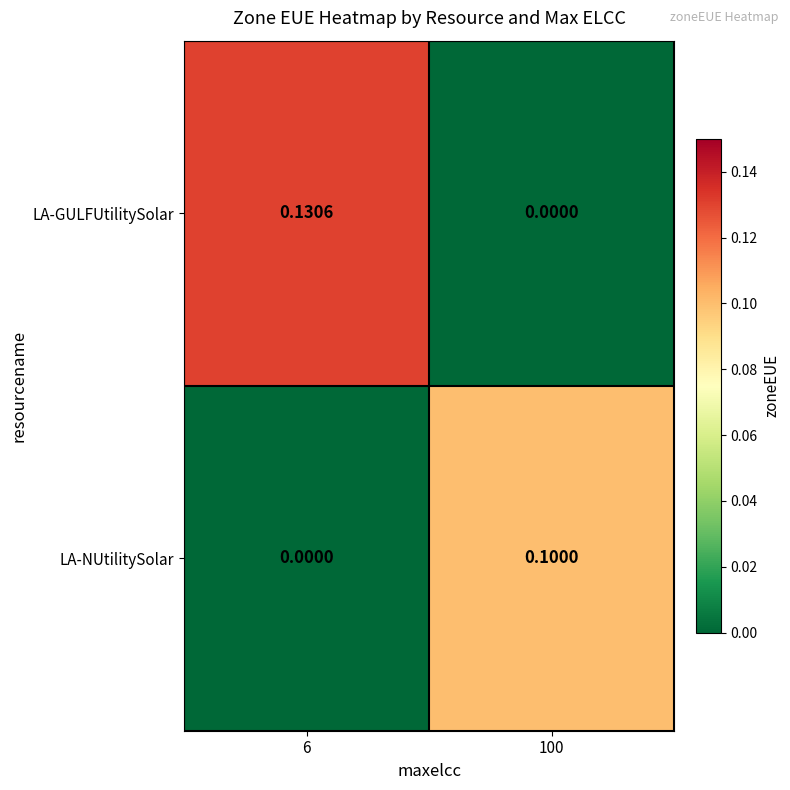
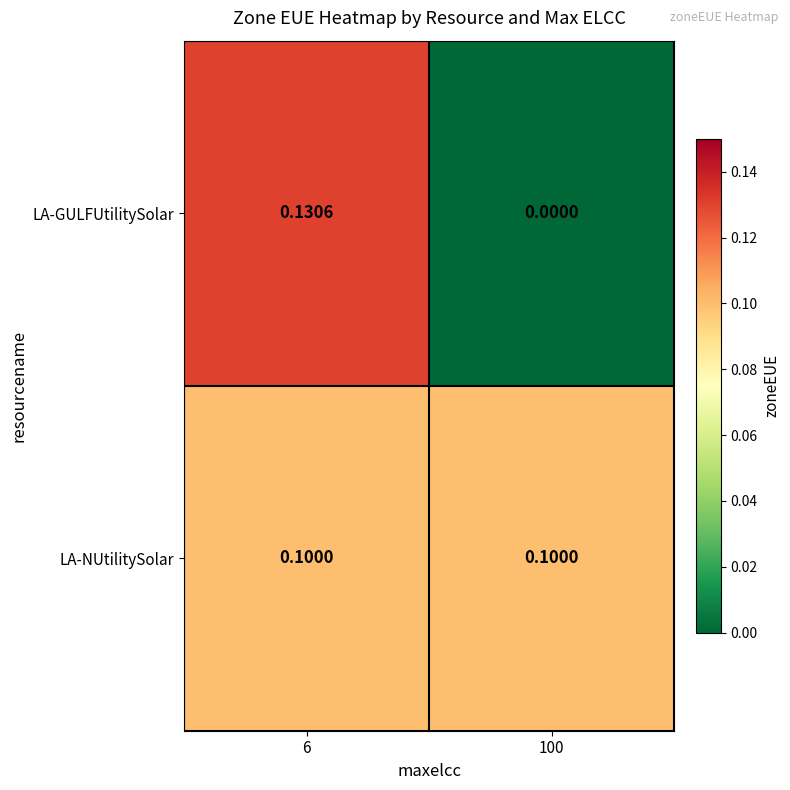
  {
    "LA-GULFUtilitySolar": {
      "6": 0.1306,
      "100": 0.0000
    },
    "LA-NUtilitySolar": {
-     "6": 0.0000,
+     "6": 0.1000,
      "100": 0.1000
    }
  }
